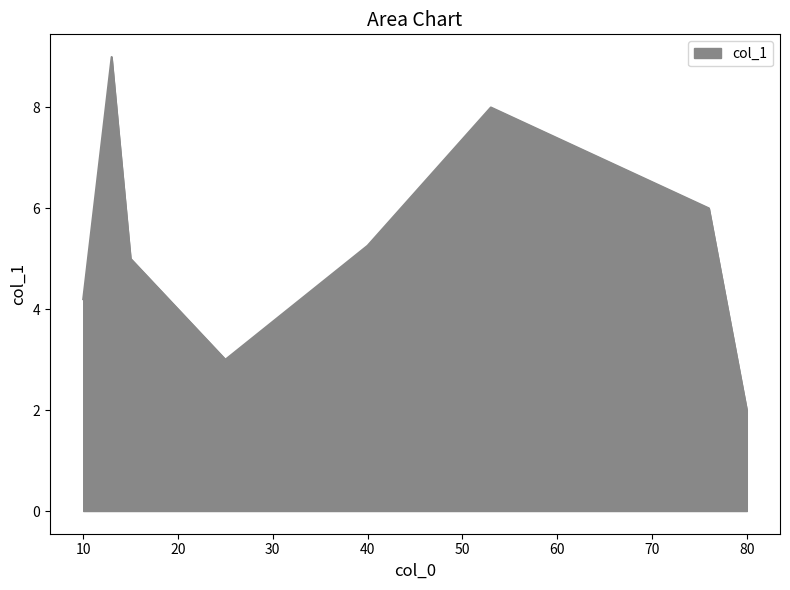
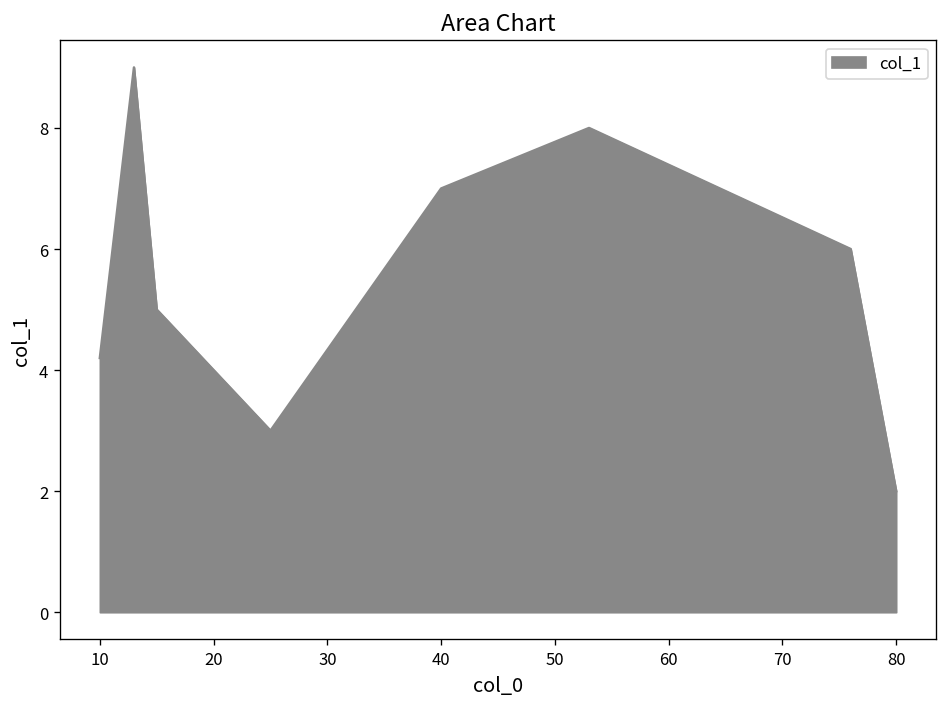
  {
    "10": 4.2,
-   "40": 5.3,
+   "40": 7.0,
    "80": 2.0
  }
